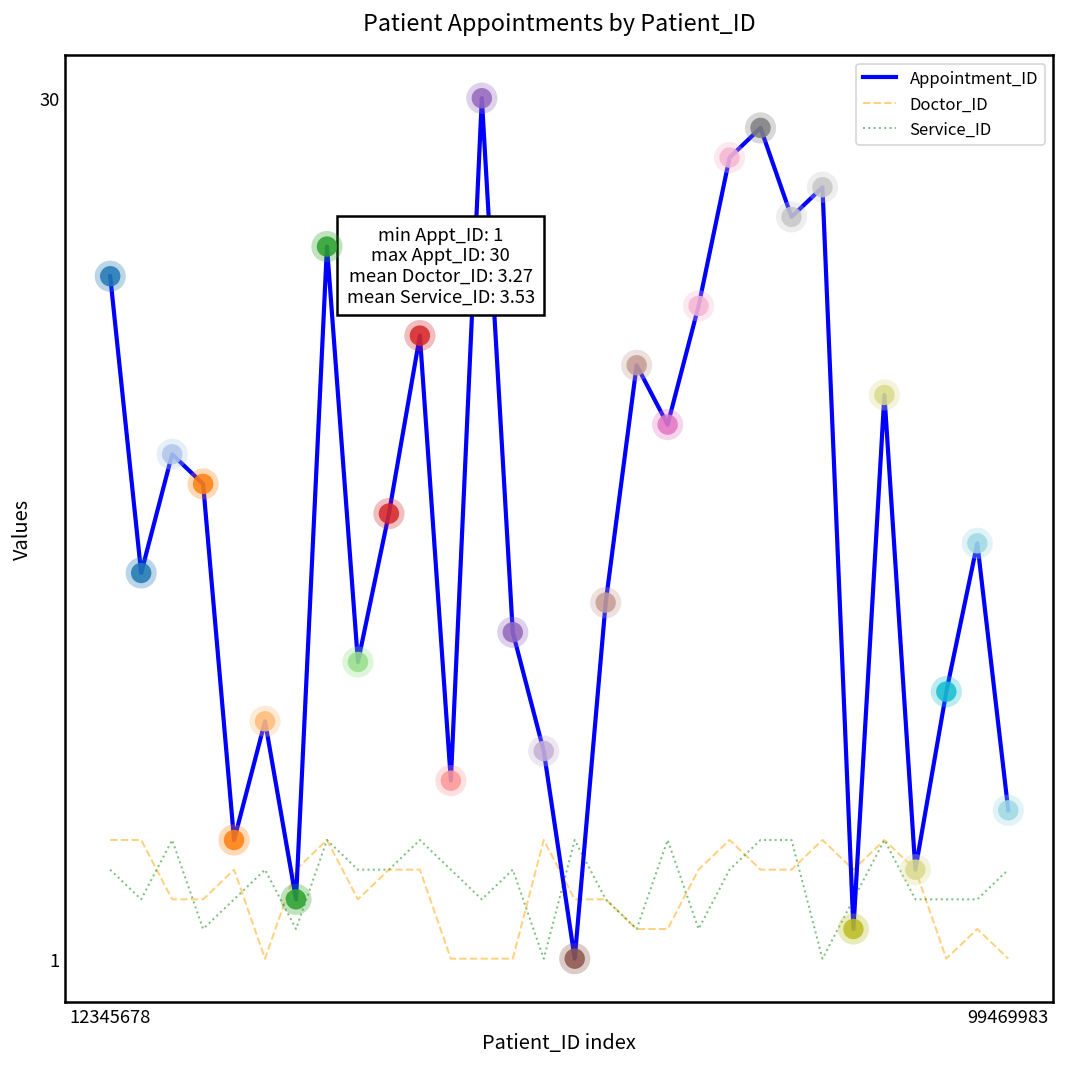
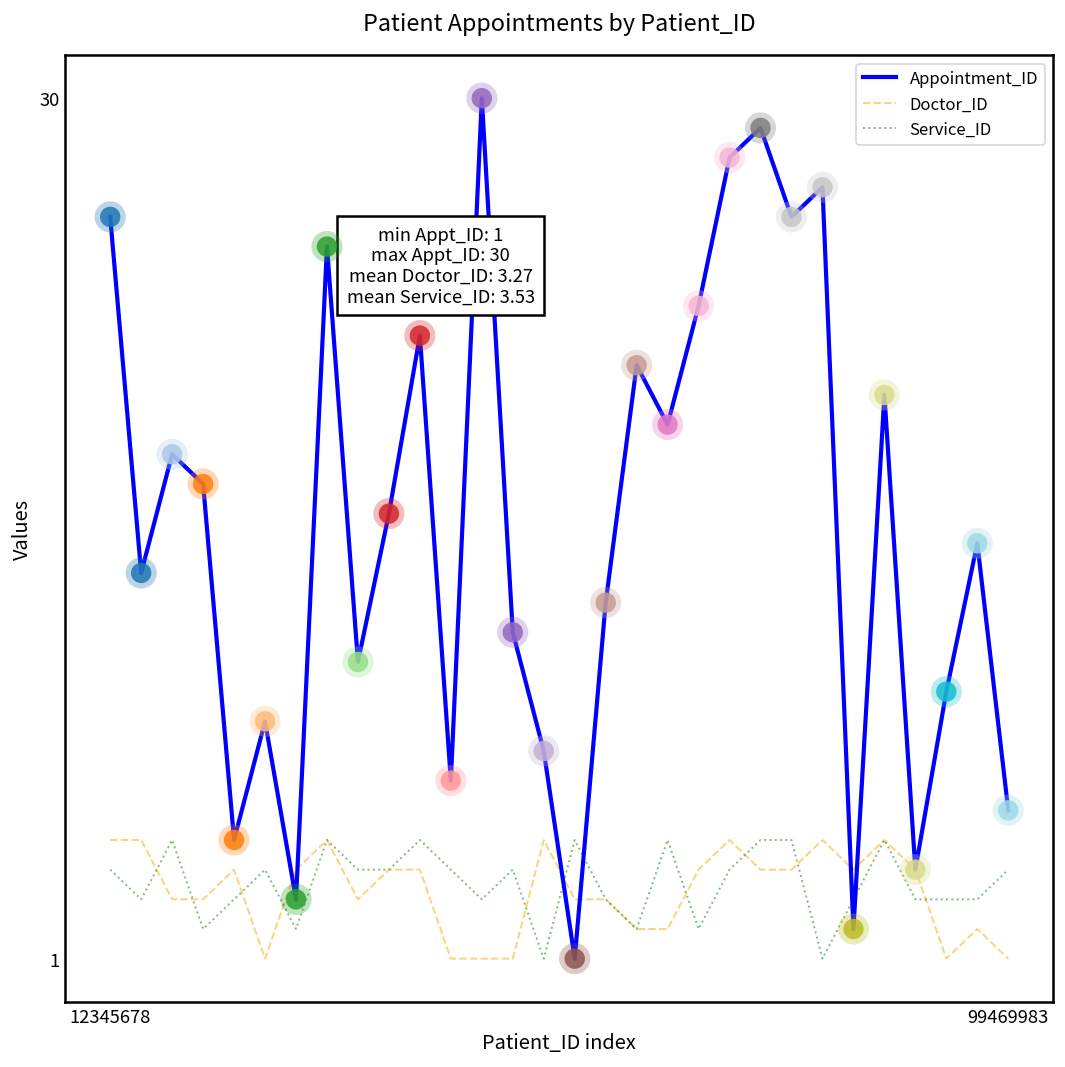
  {
    "Appointment_ID": {
-     "12345678": 24
+     "12345678": 26
    },
    "Service_ID": {
      "12345678": 4,
      "99469983": 4
    }
  }
